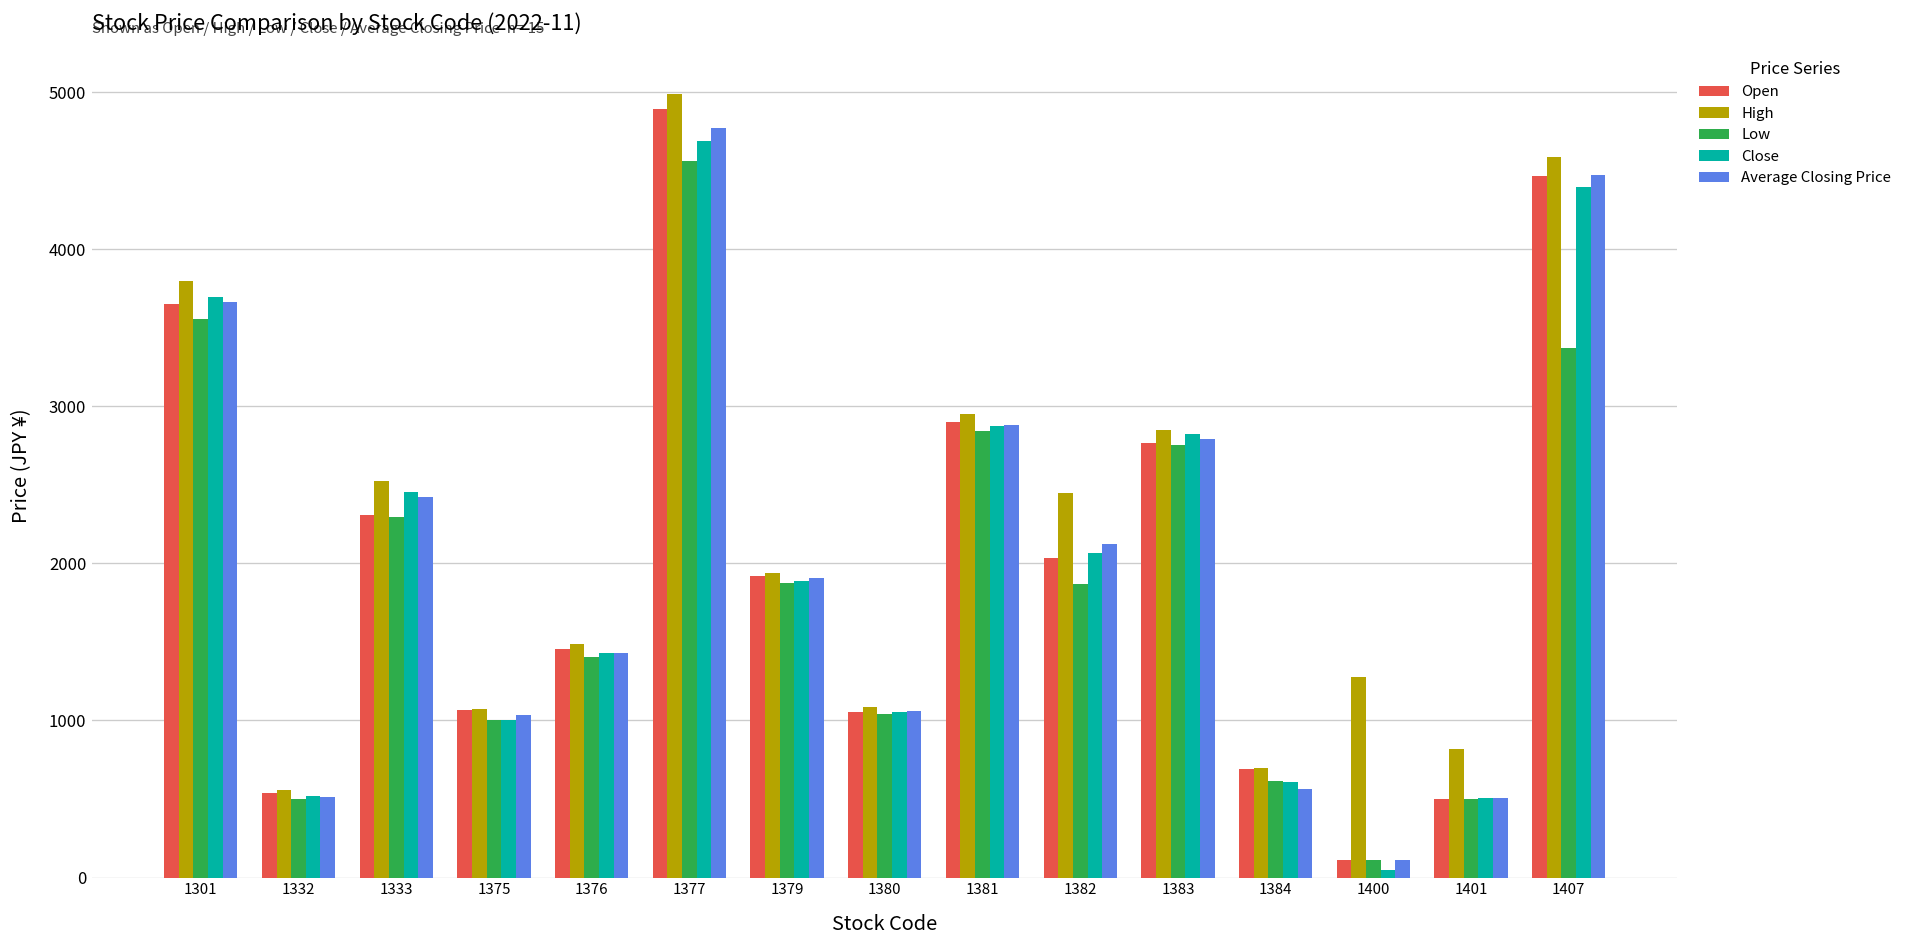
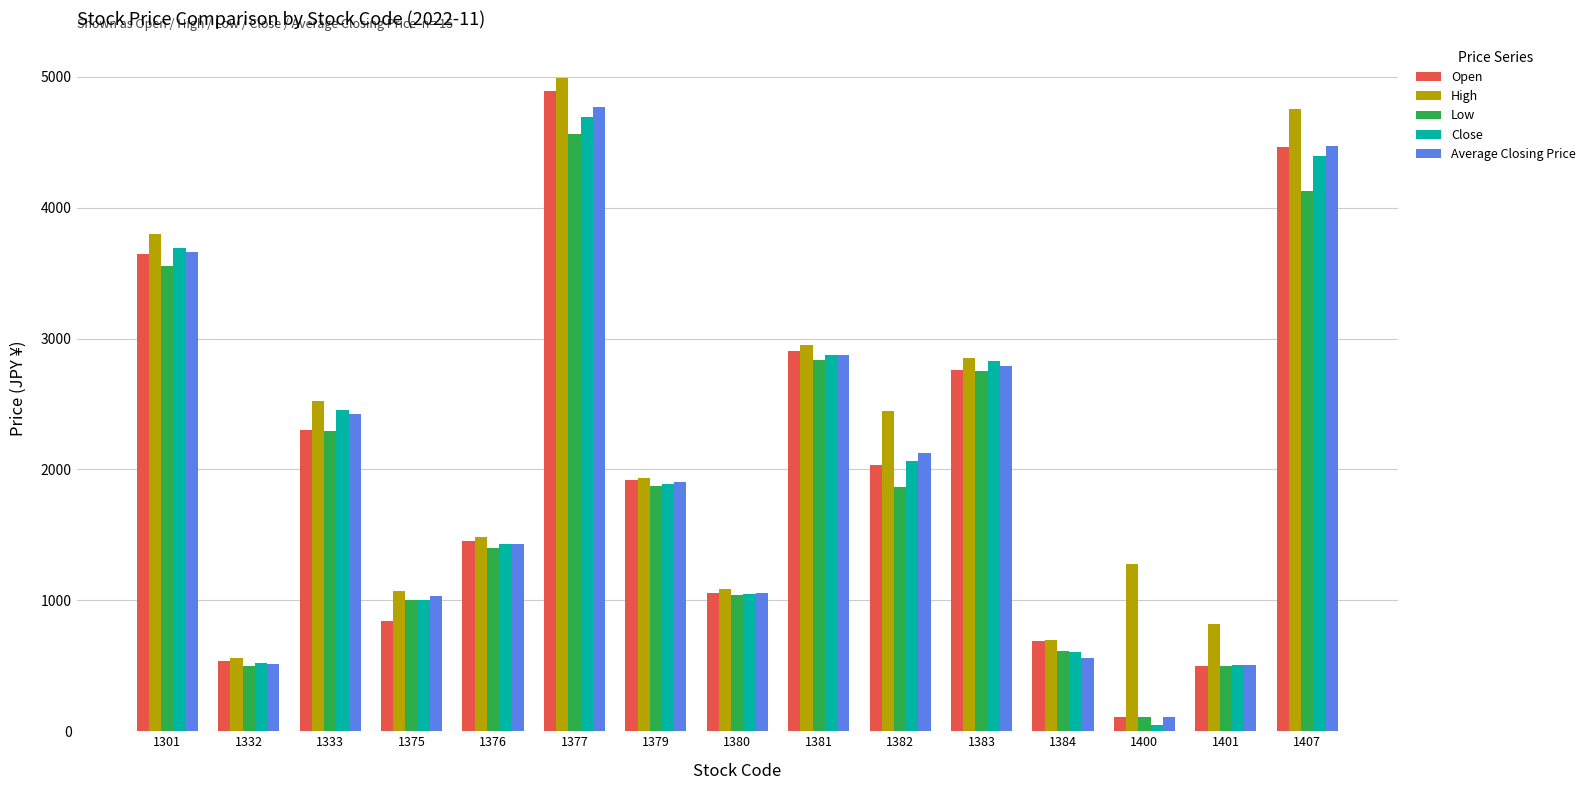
  {
    "Open": {
      "1301": 3650,
      "1332": 540,
      "1333": 2310,
-     "1375": 1060,
+     "1375": 840,
      "1376": 1450,
      "1377": 4900,
      "1379": 1920,
      "1380": 1060,
      "1381": 2900,
      "1382": 2030,
      "1383": 2760,
      "1384": 690,
      "1400": 110,
      "1401": 500,
      "1407": 4470
    },
    "High": {
      "1301": 3800,
      "1332": 560,
      "1333": 2520,
      "1375": 1070,
      "1376": 1490,
      "1377": 4990,
      "1379": 1940,
      "1380": 1090,
      "1381": 2950,
      "1382": 2450,
      "1383": 2850,
      "1384": 700,
      "1400": 1280,
      "1401": 820,
-     "1407": 4590
+     "1407": 4760
    },
    "Low": {
      "1301": 3560,
      "1332": 500,
      "1333": 2290,
      "1375": 1000,
      "1376": 1400,
      "1377": 4570,
      "1379": 1870,
      "1380": 1040,
      "1381": 2840,
      "1382": 1870,
      "1383": 2760,
      "1384": 610,
      "1400": 110,
      "1401": 500,
-     "1407": 3370
+     "1407": 4130
    },
    "Close": {
      "1301": 3700,
      "1332": 520,
      "1333": 2460,
      "1375": 1000,
      "1376": 1430,
      "1377": 4690,
      "1379": 1890,
      "1380": 1050,
      "1381": 2870,
      "1382": 2060,
      "1383": 2830,
      "1384": 610,
      "1400": 50,
      "1401": 510,
      "1407": 4400
    },
    "Average Closing Price": {
      "1301": 3660,
      "1332": 520,
      "1333": 2420,
      "1375": 1040,
      "1376": 1430,
      "1377": 4770,
      "1379": 1900,
      "1380": 1060,
      "1381": 2880,
      "1382": 2130,
      "1383": 2790,
      "1384": 560,
      "1400": 110,
      "1401": 510,
      "1407": 4480
    }
  }
